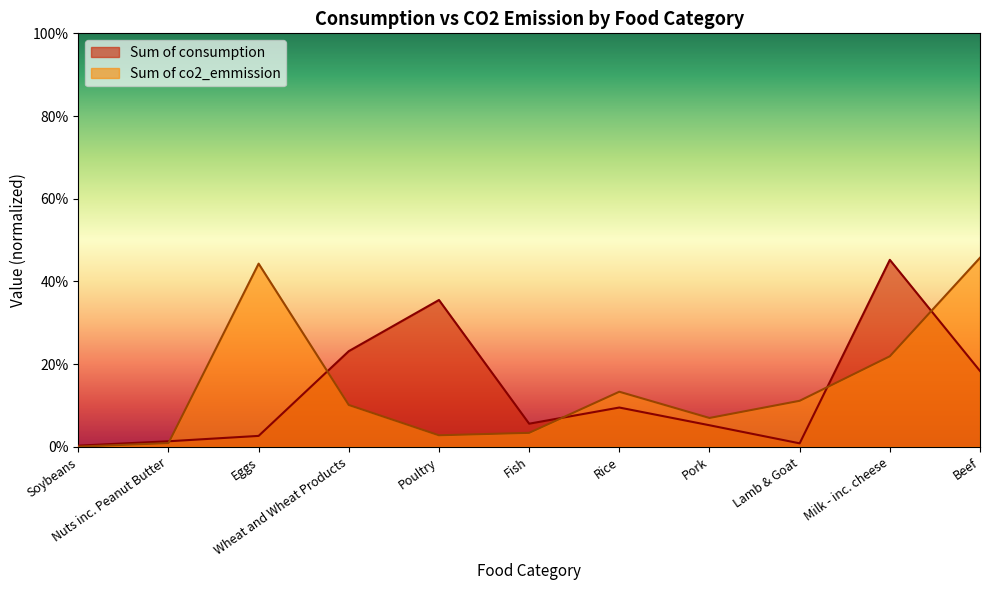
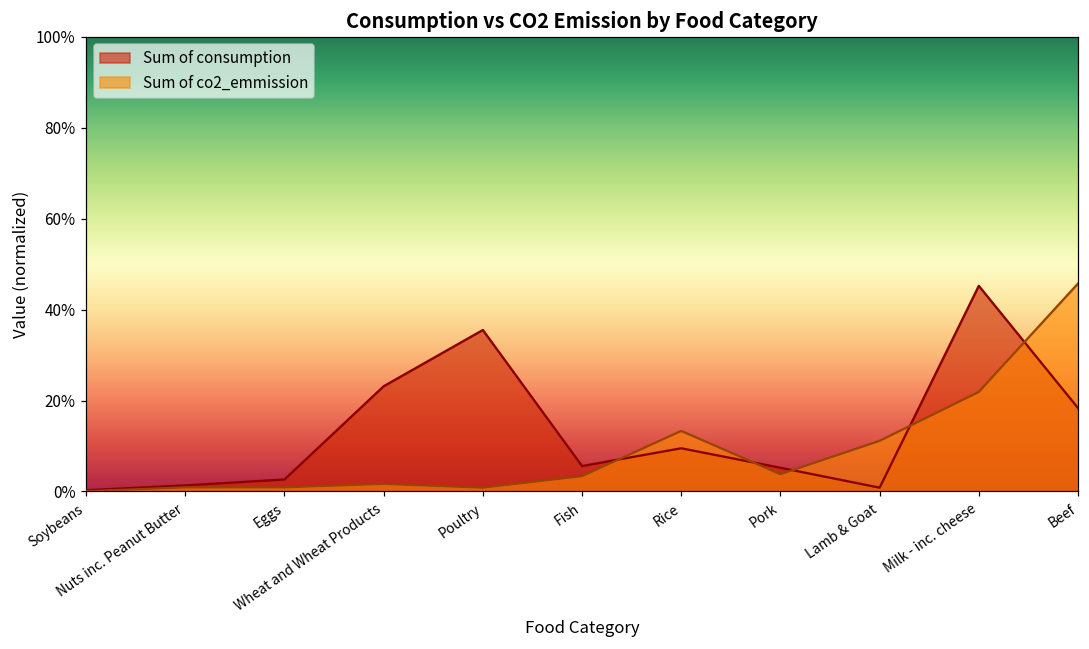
  {
    "Sum of consumption": {
      "Eggs": "3%",
      "Wheat and Wheat Products": "23%",
      "Poultry": "36%",
      "Fish": "6%",
      "Rice": "9%",
      "Pork": "5%",
      "Lamb & Goat": "1%",
      "Milk - inc. cheese": "45%",
      "Beef": "18%"
    },
    "Sum of co2_emmission": {
-     "Eggs": "44%",
-     "Wheat and Wheat Products": "10%",
-     "Poultry": "3%",
+     "Eggs": "1%",
+     "Wheat and Wheat Products": "2%",
+     "Poultry": "1%",
      "Fish": "3%",
      "Rice": "13%",
-     "Pork": "7%",
+     "Pork": "4%",
      "Lamb & Goat": "11%",
      "Milk - inc. cheese": "22%",
      "Beef": "46%"
    }
  }
